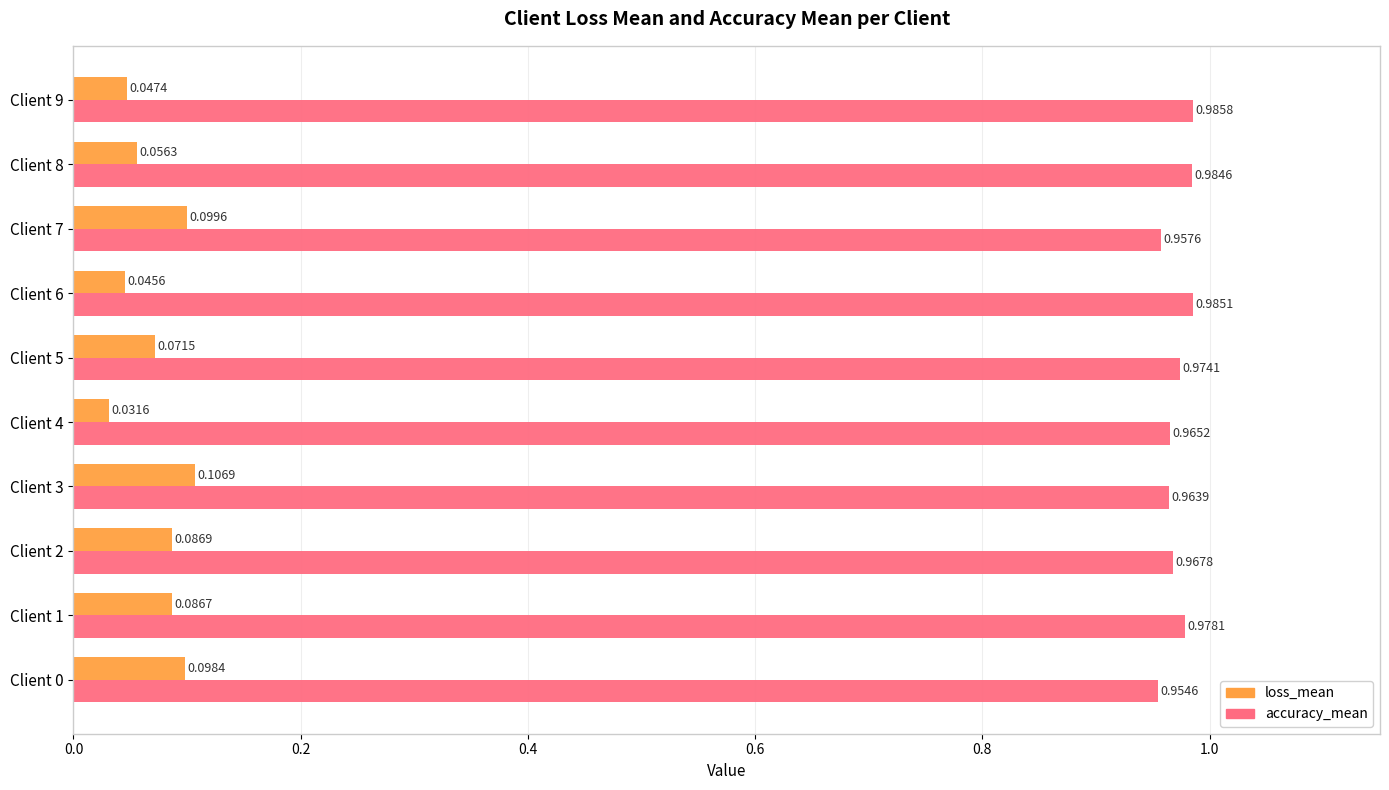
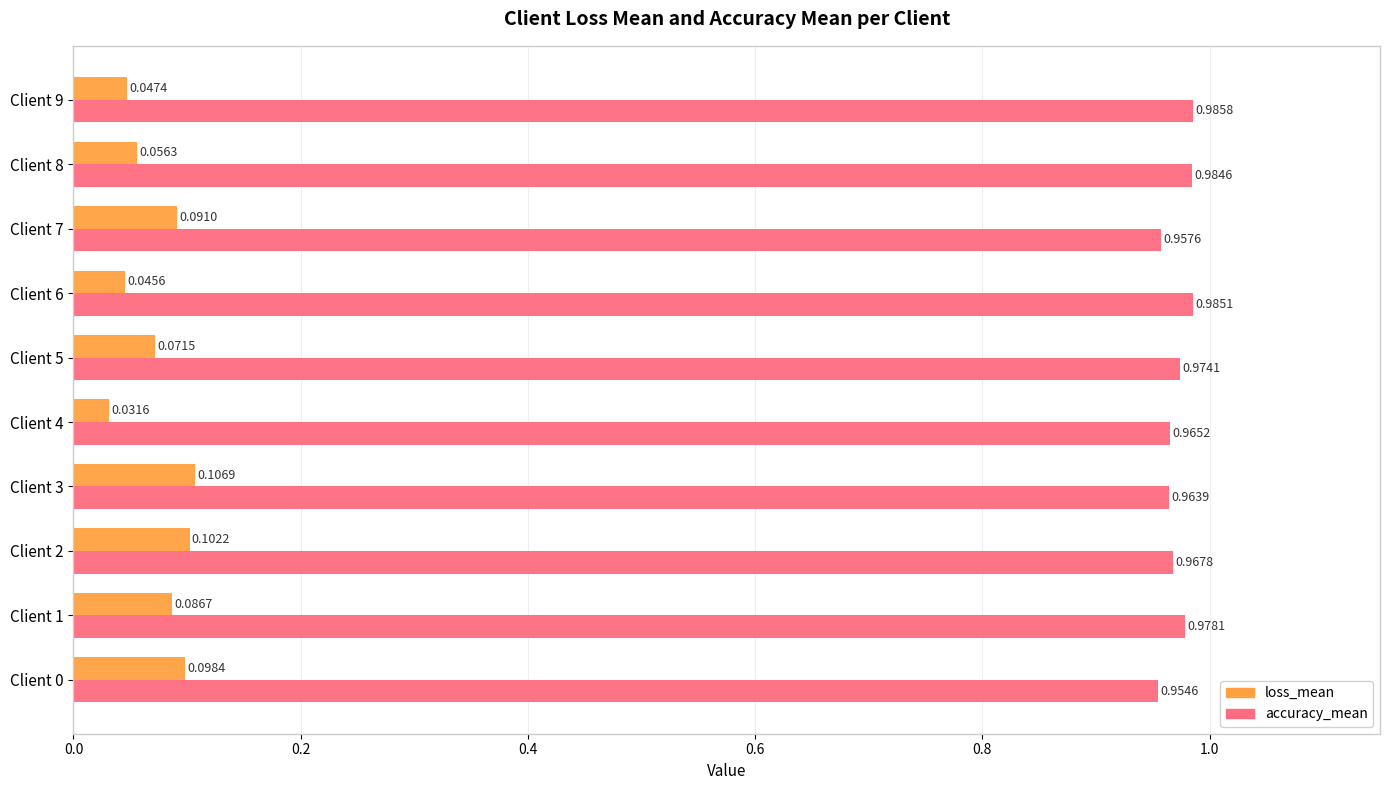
  {
    "loss_mean": {
      "Client 9": 0.0474,
      "Client 8": 0.0563,
-     "Client 7": 0.0996,
+     "Client 7": 0.0910,
      "Client 6": 0.0456,
      "Client 5": 0.0715,
      "Client 4": 0.0316,
      "Client 3": 0.1069,
-     "Client 2": 0.0869,
+     "Client 2": 0.1022,
      "Client 1": 0.0867,
      "Client 0": 0.0984
    },
    "accuracy_mean": {
      "Client 9": 0.9858,
      "Client 8": 0.9846,
      "Client 7": 0.9576,
      "Client 6": 0.9851,
      "Client 5": 0.9741,
      "Client 4": 0.9652,
      "Client 3": 0.9639,
      "Client 2": 0.9678,
      "Client 1": 0.9781,
      "Client 0": 0.9546
    }
  }
